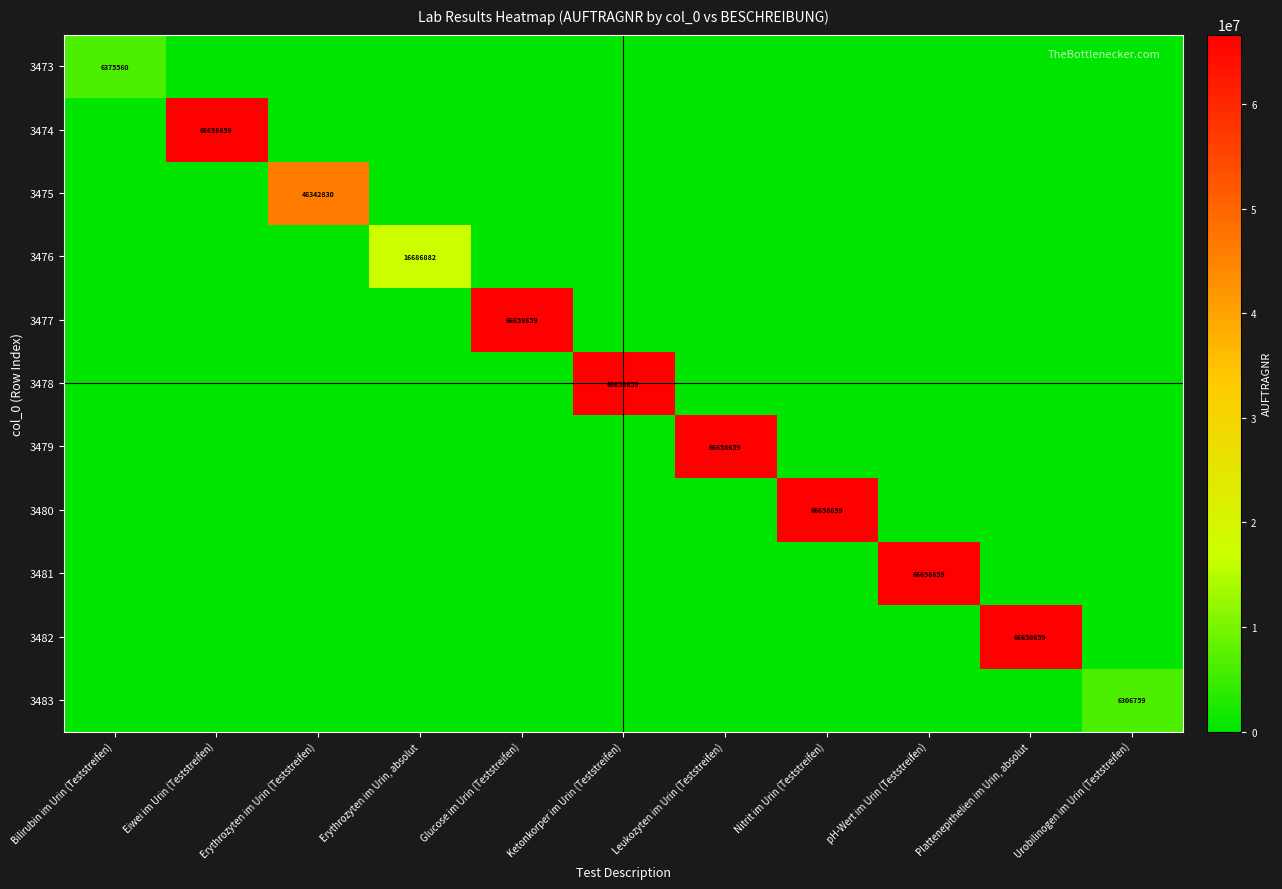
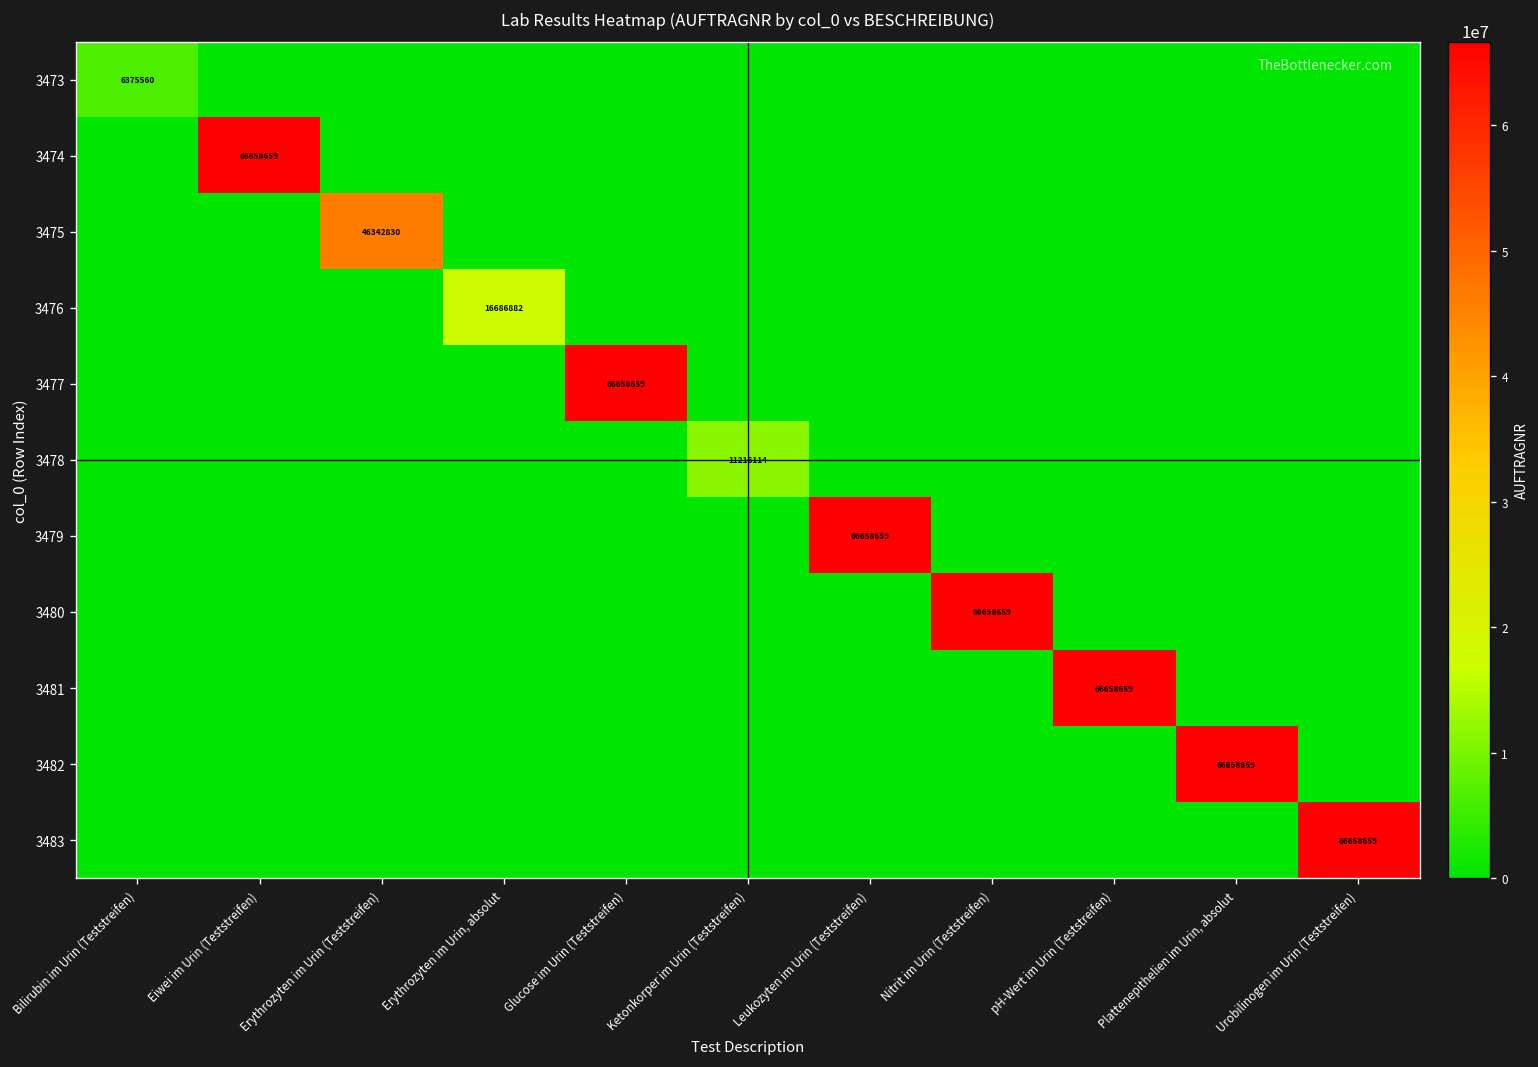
  {
    "3473": {
      "Bilirubin im Urin (Teststreifen)": 6375560
    },
    "3474": {
      "Eiwei im Urin (Teststreifen)": 66658659
    },
    "3475": {
      "Erythrozyten im Urin (Teststreifen)": 46342830
    },
    "3476": {
      "Erythrozyten im Urin, absolut": 16686882
    },
    "3477": {
      "Glucose im Urin (Teststreifen)": 66658659
    },
    "3478": {
-     "Ketonkorper im Urin (Teststreifen)": 66658659
+     "Ketonkorper im Urin (Teststreifen)": 11216114
    },
    "3479": {
      "Leukozyten im Urin (Teststreifen)": 66658659
    },
    "3480": {
      "Nitrit im Urin (Teststreifen)": 66658659
    },
    "3481": {
      "pH-Wert im Urin (Teststreifen)": 66658659
    },
    "3482": {
      "Plattenepithelien im Urin, absolut": 66658659
    },
    "3483": {
-     "Urobilinogen im Urin (Teststreifen)": 6306759
+     "Urobilinogen im Urin (Teststreifen)": 66658659
    }
  }
